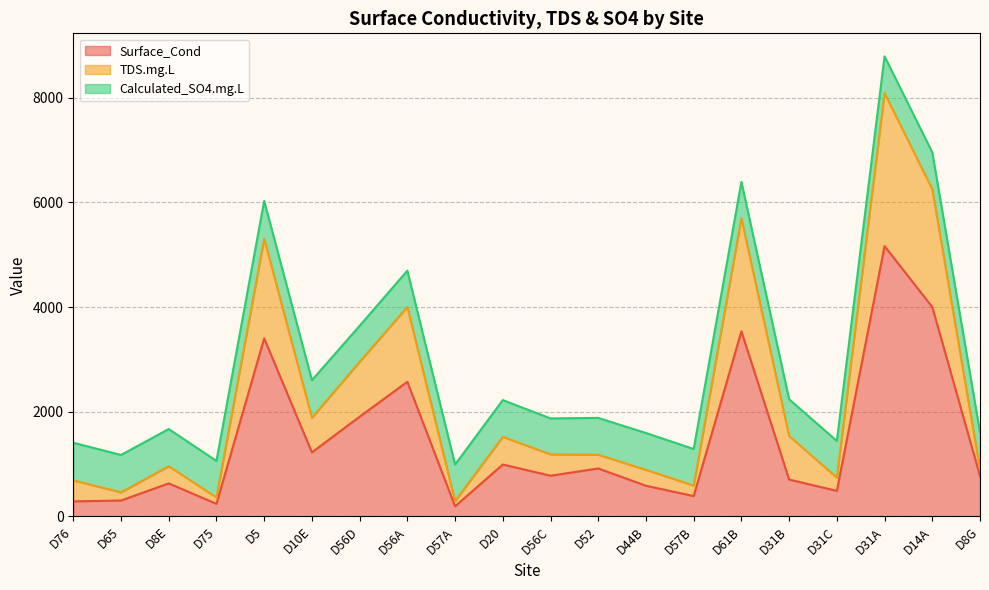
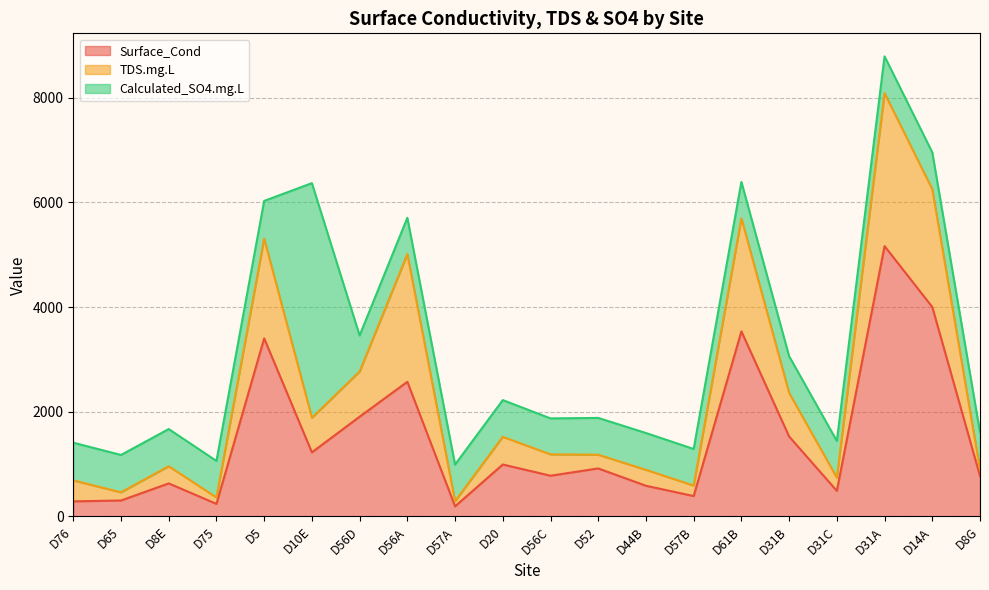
  {
    "Surface_Cond": {
      "D76": 300,
      "D65": 300,
      "D8E": 600,
      "D75": 200,
      "D5": 3400,
      "D10E": 1200,
      "D56D": 1900,
      "D56A": 2600,
      "D57A": 200,
      "D20": 1000,
      "D56C": 800,
      "D52": 900,
      "D44B": 600,
      "D57B": 400,
      "D61B": 3500,
-     "D31B": 700,
+     "D31B": 1500,
      "D31C": 500,
      "D31A": 5200,
      "D14A": 4000,
      "D8G": 800
    },
    "TDS.mg.L": {
      "D76": 400,
      "D65": 200,
      "D8E": 300,
      "D75": 100,
      "D5": 1900,
      "D10E": 700,
-     "D56D": 1000,
-     "D56A": 1400,
+     "D56D": 900,
+     "D56A": 2400,
      "D57A": 100,
      "D20": 500,
      "D56C": 400,
      "D52": 300,
      "D44B": 300,
      "D57B": 200,
      "D61B": 2200,
      "D31B": 800,
      "D31C": 300,
      "D31A": 2900,
      "D14A": 2200,
      "D8G": 100
    },
    "Calculated_SO4.mg.L": {
      "D76": 700,
      "D65": 700,
      "D8E": 700,
      "D75": 700,
      "D5": 700,
-     "D10E": 700,
+     "D10E": 4500,
      "D56D": 700,
      "D56A": 700,
      "D57A": 700,
      "D20": 700,
      "D56C": 700,
      "D52": 700,
      "D44B": 700,
      "D57B": 700,
      "D61B": 700,
      "D31B": 700,
      "D31C": 700,
      "D31A": 700,
      "D14A": 700,
      "D8G": 700
    }
  }
